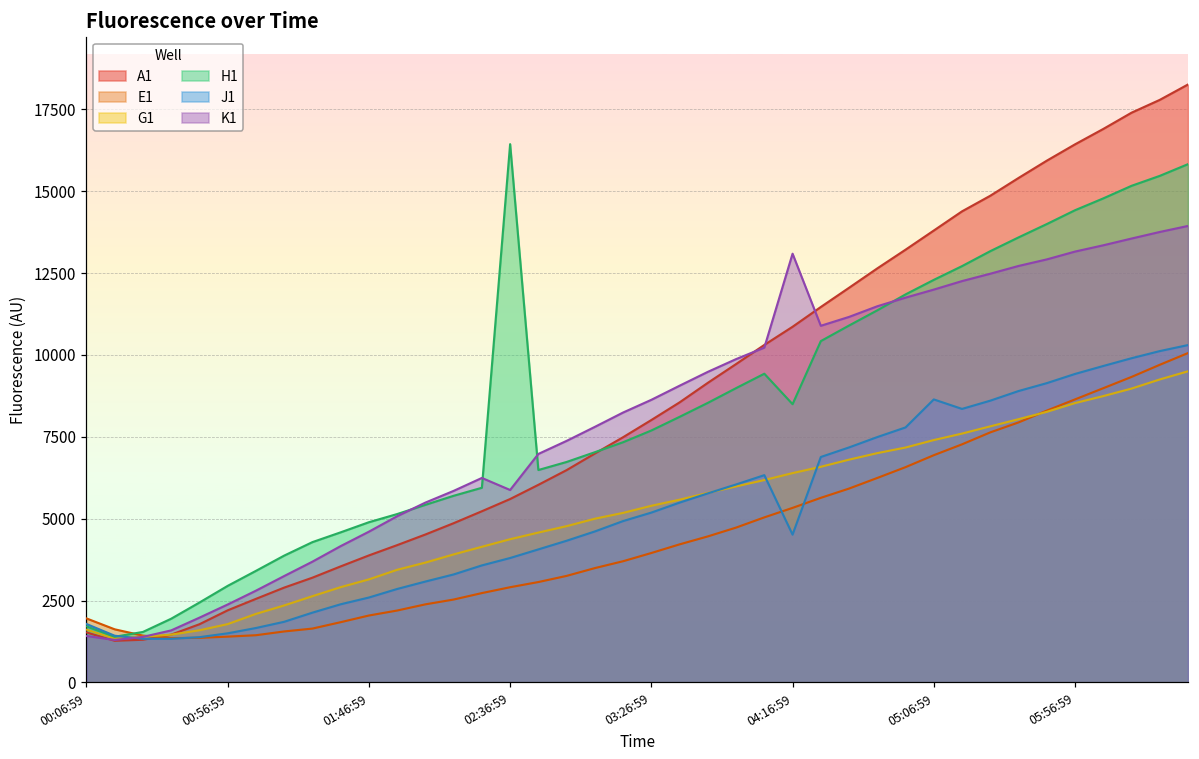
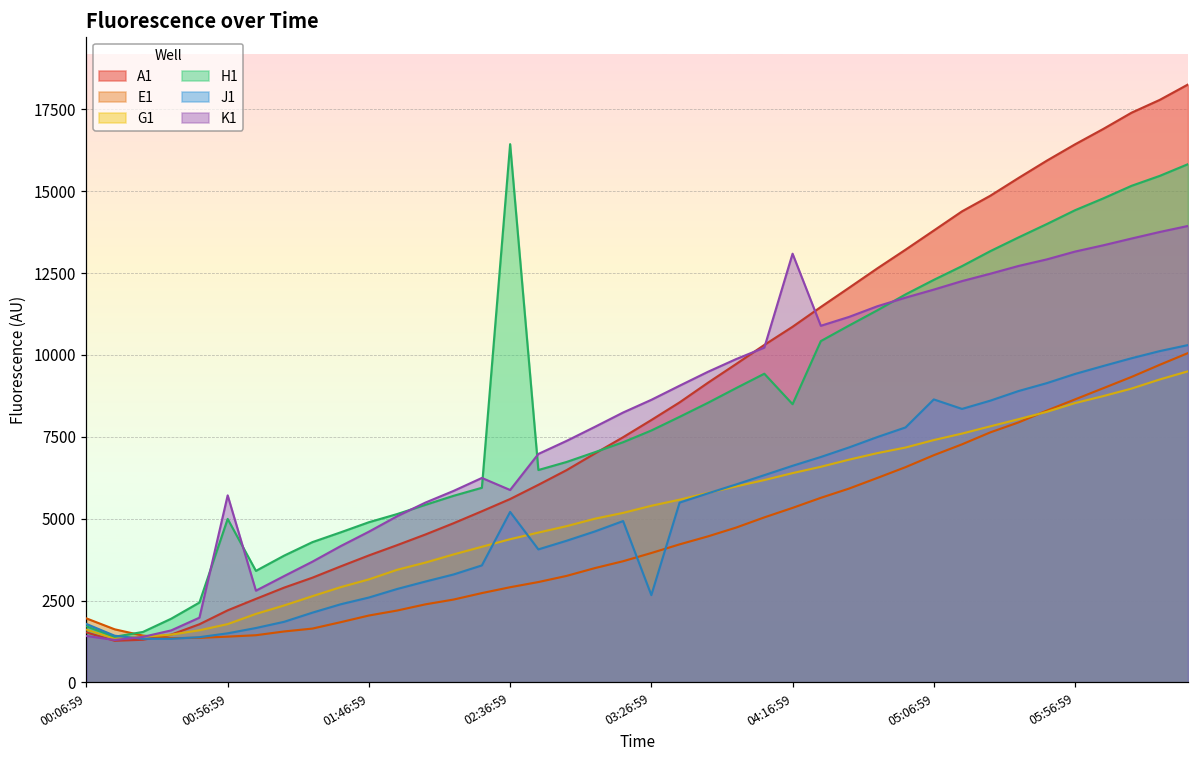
  {
    "H1": {
-     "00:56:59": 2900,
+     "00:56:59": 5000,
      "01:46:59": 4900,
      "02:36:59": 16400,
      "03:26:59": 7700,
      "04:16:59": 8500,
      "05:06:59": 12300,
      "05:56:59": 14400
    },
    "J1": {
      "00:56:59": 1500,
      "01:46:59": 2600,
-     "02:36:59": 3800,
-     "03:26:59": 5200,
-     "04:16:59": 4500,
+     "02:36:59": 5200,
+     "03:26:59": 2700,
+     "04:16:59": 6600,
      "05:06:59": 8600,
      "05:56:59": 9400
    },
    "K1": {
      "00:06:59": 1400,
-     "00:56:59": 2400,
+     "00:56:59": 5700,
      "01:46:59": 4600,
      "02:36:59": 5900,
      "03:26:59": 8600,
      "04:16:59": 13100,
      "05:06:59": 12000,
      "05:56:59": 13200
    }
  }
